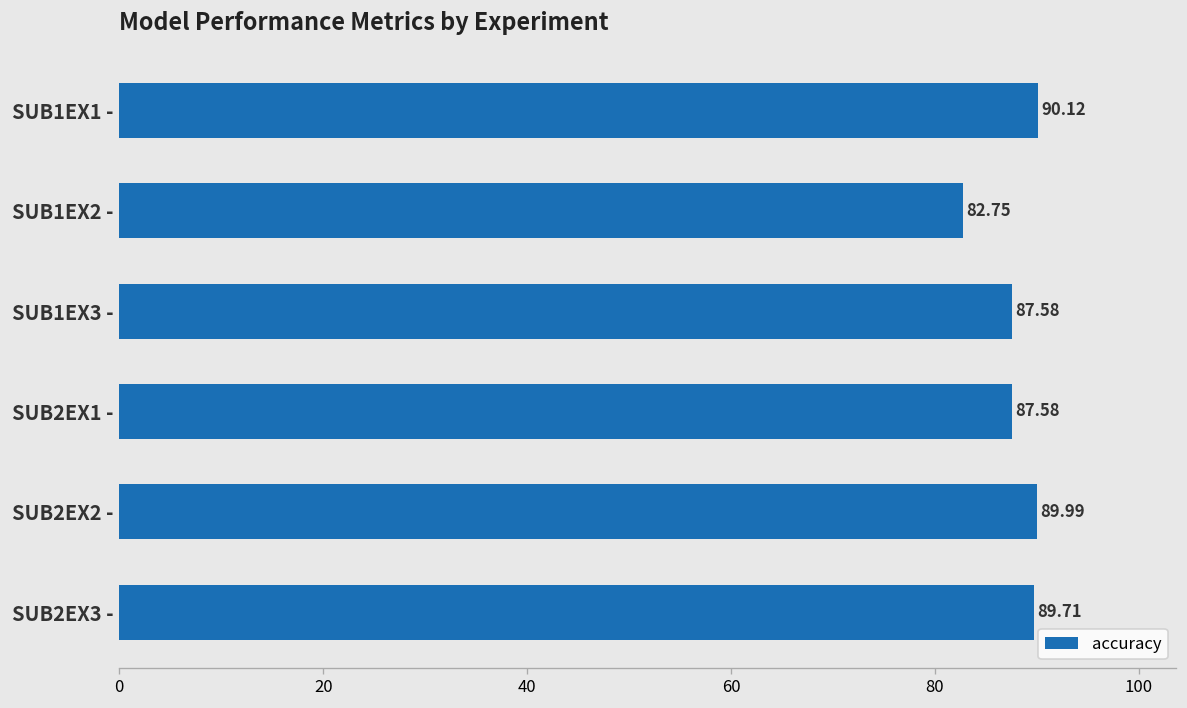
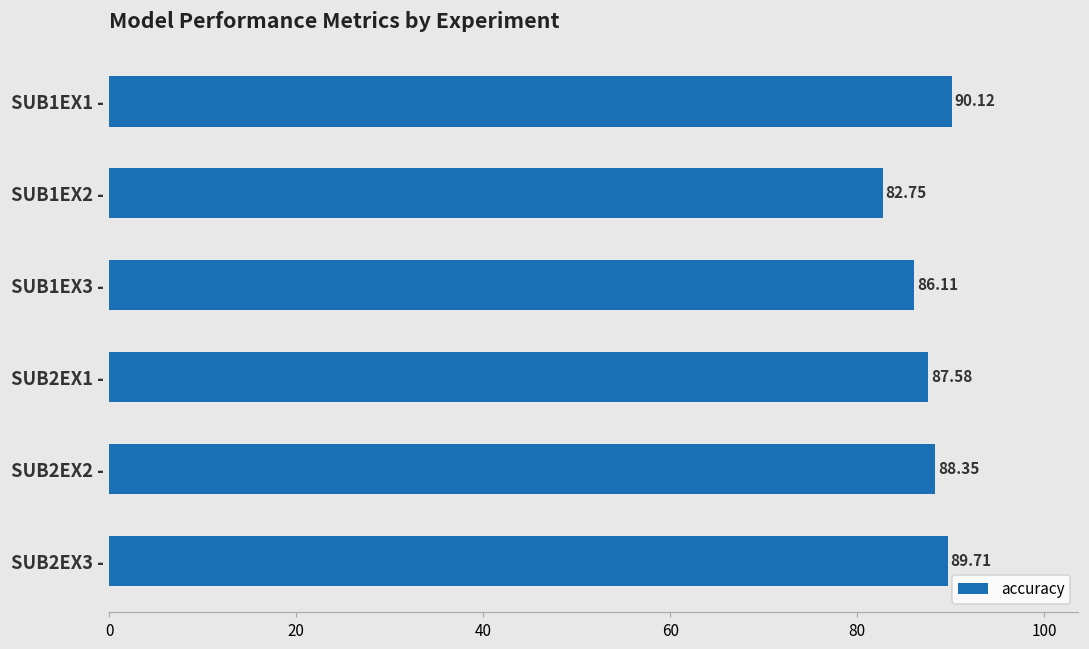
  {
    "SUB1EX1 -": 90.12,
    "SUB1EX2 -": 82.75,
-   "SUB1EX3 -": 87.58,
+   "SUB1EX3 -": 86.11,
    "SUB2EX1 -": 87.58,
-   "SUB2EX2 -": 89.99,
+   "SUB2EX2 -": 88.35,
    "SUB2EX3 -": 89.71
  }
